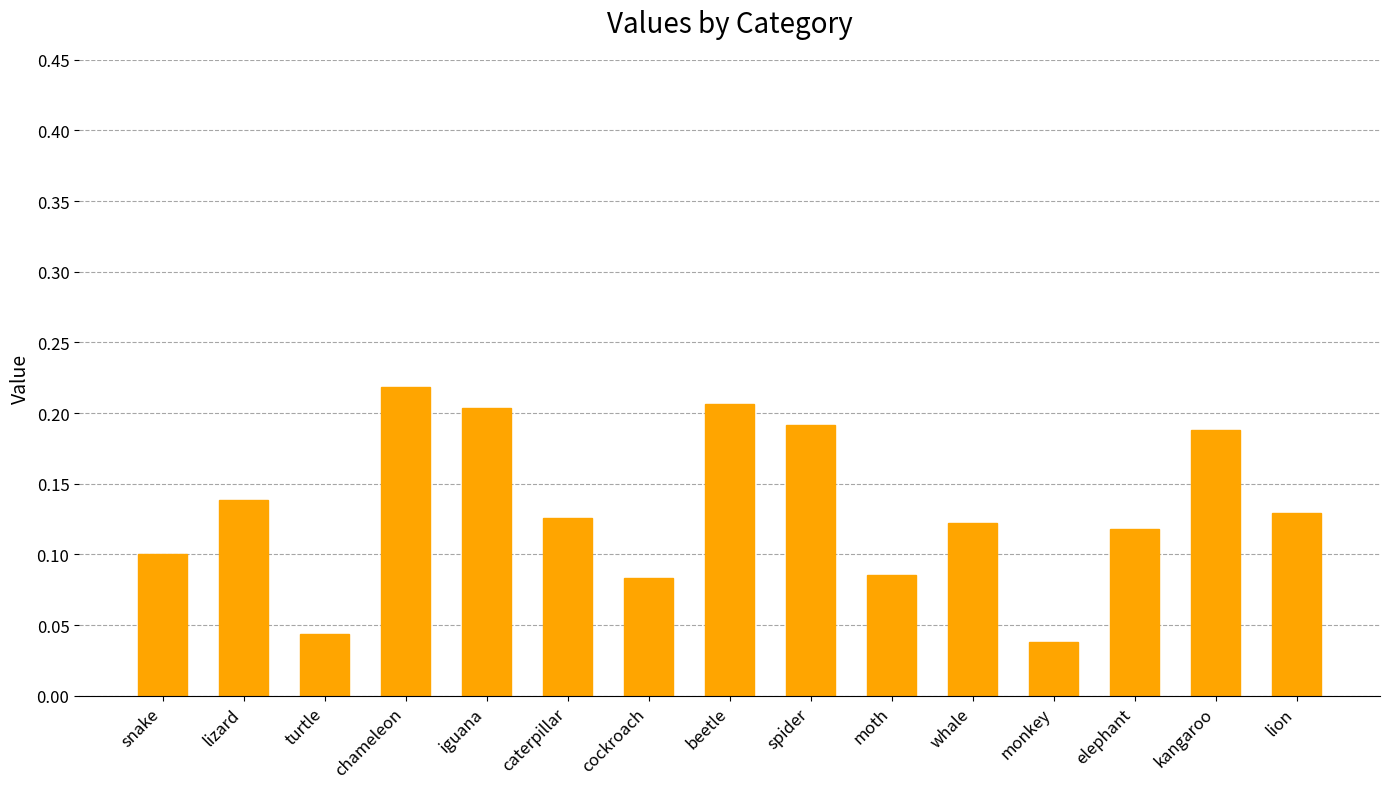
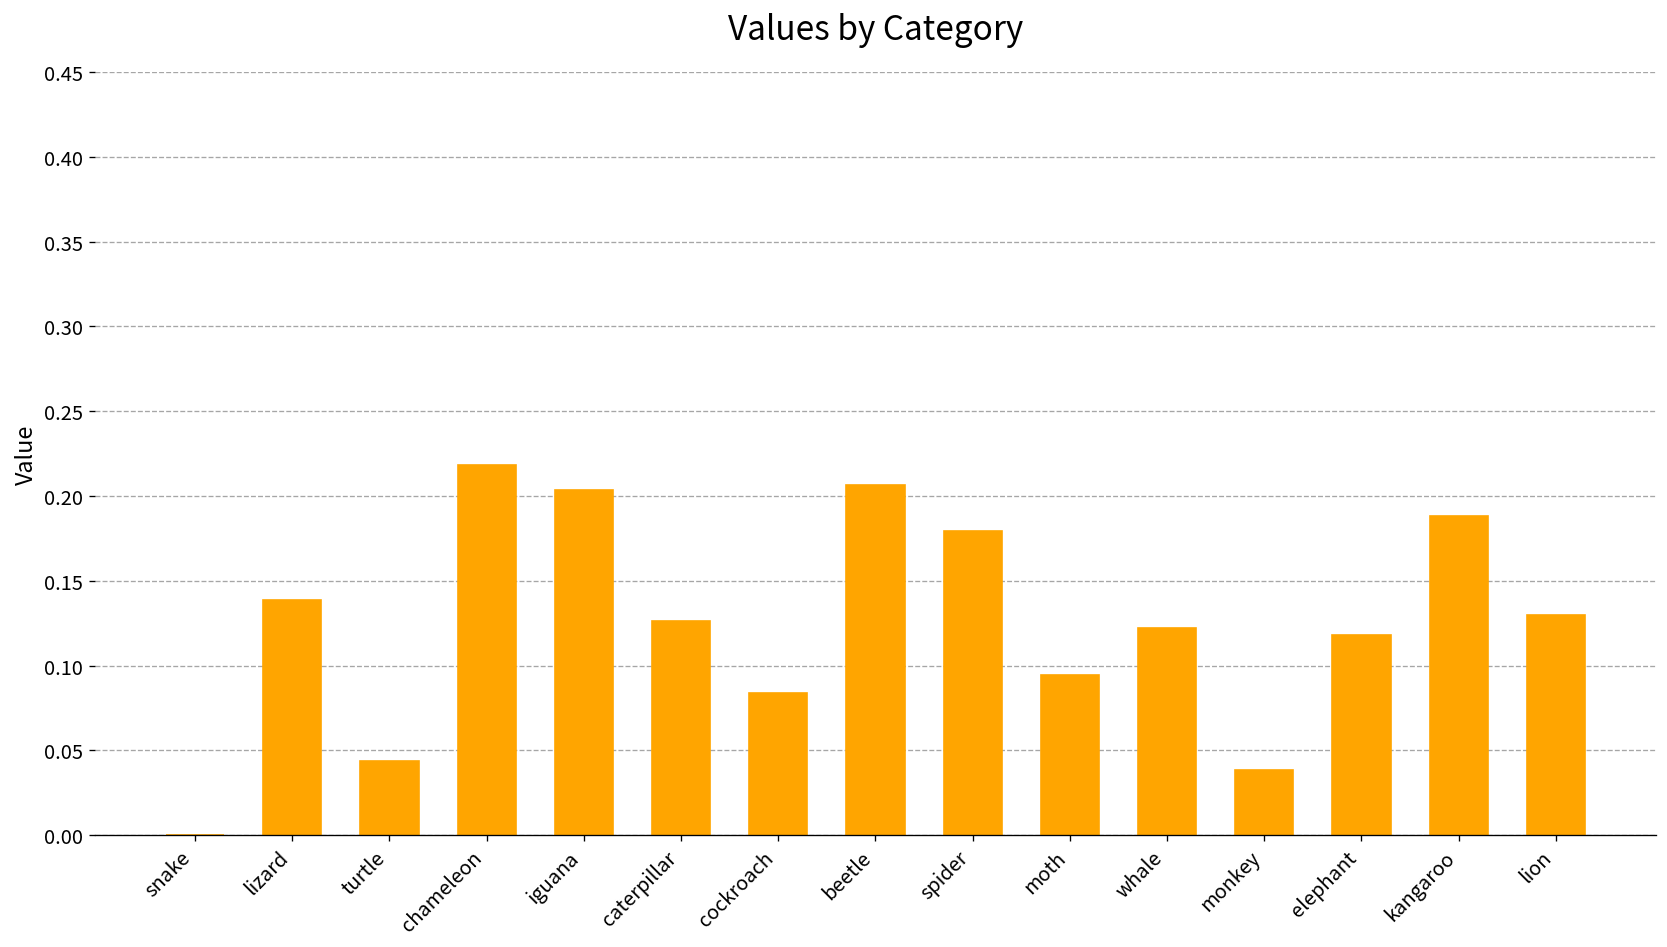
  {
-   "snake": 0.1,
+   "snake": 0.0,
    "lizard": 0.139,
    "turtle": 0.044,
    "chameleon": 0.218,
    "iguana": 0.203,
    "caterpillar": 0.126,
    "cockroach": 0.084,
    "beetle": 0.206,
-   "spider": 0.192,
-   "moth": 0.086,
+   "spider": 0.179,
+   "moth": 0.094,
    "whale": 0.122,
    "monkey": 0.038,
    "elephant": 0.118,
    "kangaroo": 0.188,
    "lion": 0.130
  }
